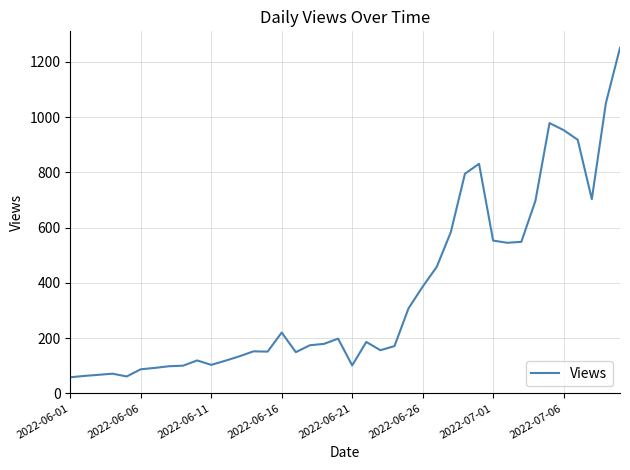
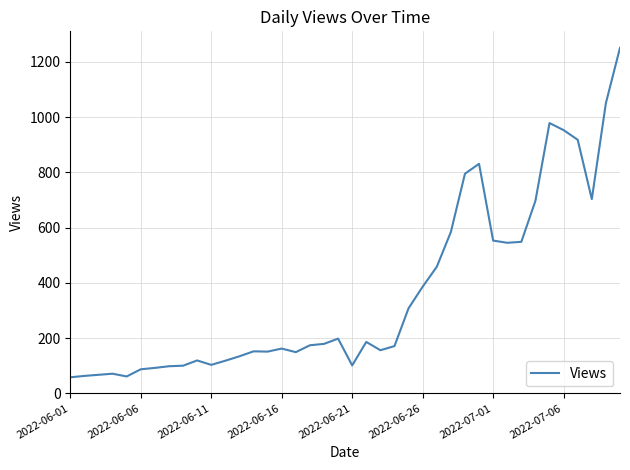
  {
    "2022-06-01": 60,
    "2022-06-06": 90,
    "2022-06-11": 100,
-   "2022-06-16": 220,
+   "2022-06-16": 160,
    "2022-06-21": 100,
    "2022-06-26": 390,
    "2022-07-01": 550,
    "2022-07-06": 950
  }
